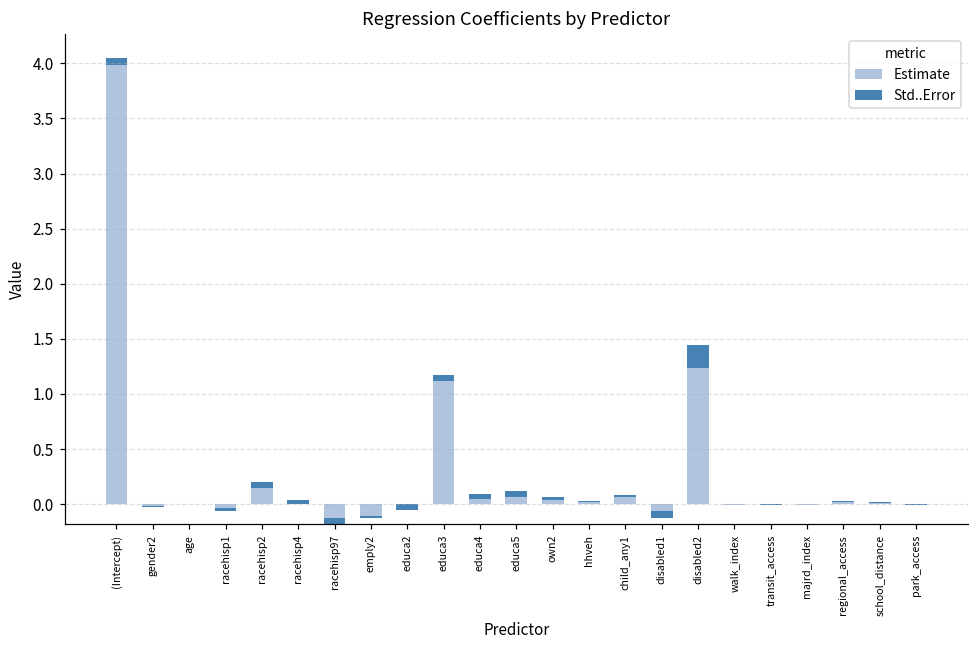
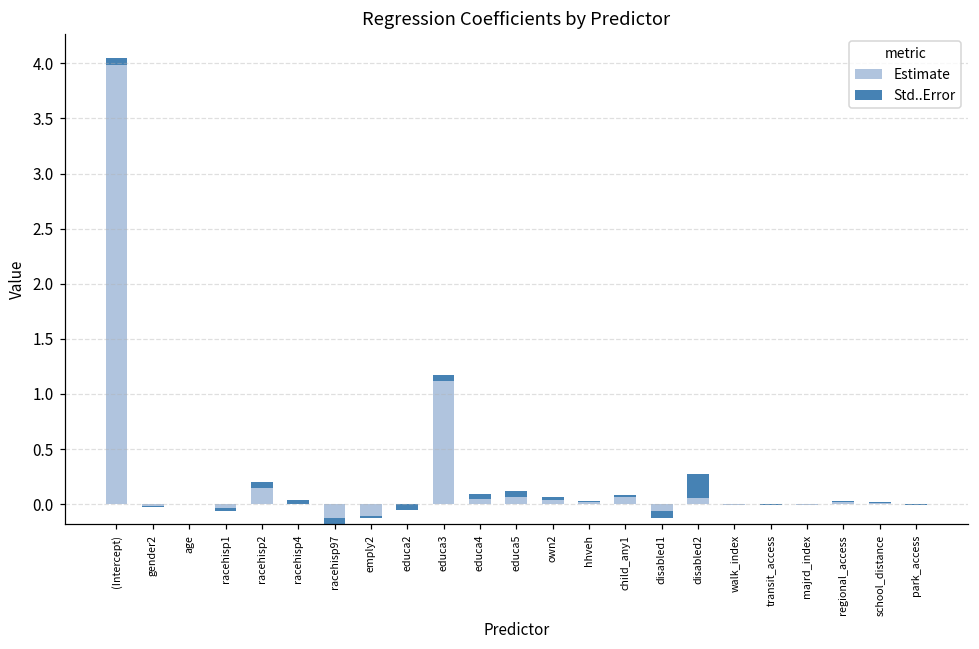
  {
    "Estimate": {
      "(Intercept)": 3.98,
      "gender2": -0.03,
      "racehisp1": -0.06,
      "racehisp2": 0.15,
      "racehisp97": -0.18,
      "emply2": -0.13,
      "educa2": -0.05,
      "educa3": 1.12,
      "educa4": 0.04,
      "educa5": 0.07,
      "own2": 0.04,
      "child_any1": 0.07,
      "disabled1": -0.12,
-     "disabled2": 1.23
+     "disabled2": 0.06
    },
    "Std..Error": {
      "(Intercept)": 0.07,
      "racehisp2": 0.05,
      "racehisp4": 0.04,
      "educa2": 0.05,
      "educa3": 0.05,
      "educa4": 0.05,
      "educa5": 0.05,
      "disabled2": 0.21
    }
  }
